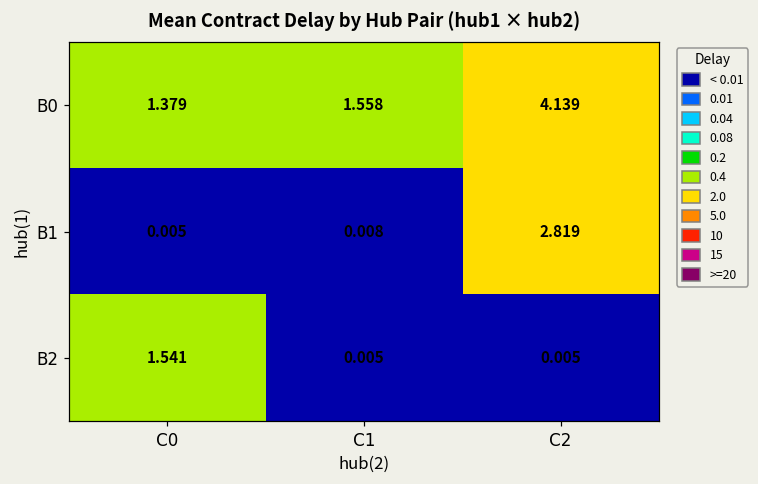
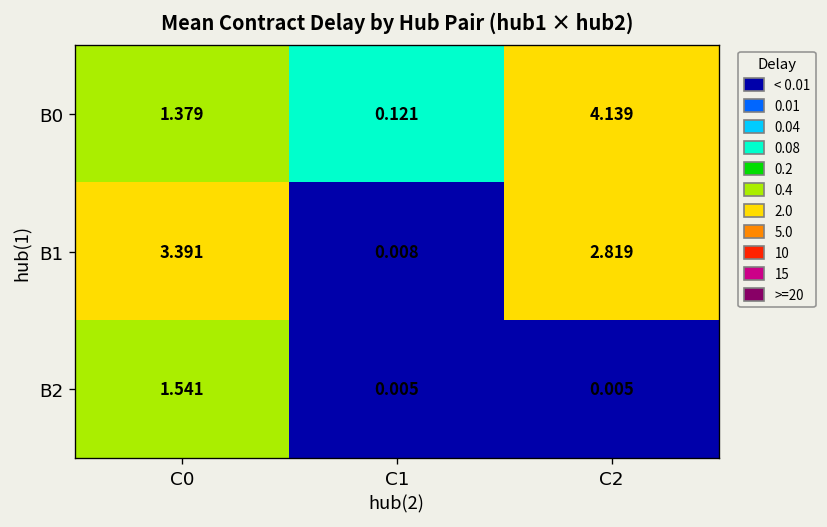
  {
    "B0": {
      "C0": 1.379,
-     "C1": 1.558,
+     "C1": 0.121,
      "C2": 4.139
    },
    "B1": {
-     "C0": 0.005,
+     "C0": 3.391,
      "C1": 0.008,
      "C2": 2.819
    },
    "B2": {
      "C0": 1.541,
      "C1": 0.005,
      "C2": 0.005
    }
  }
